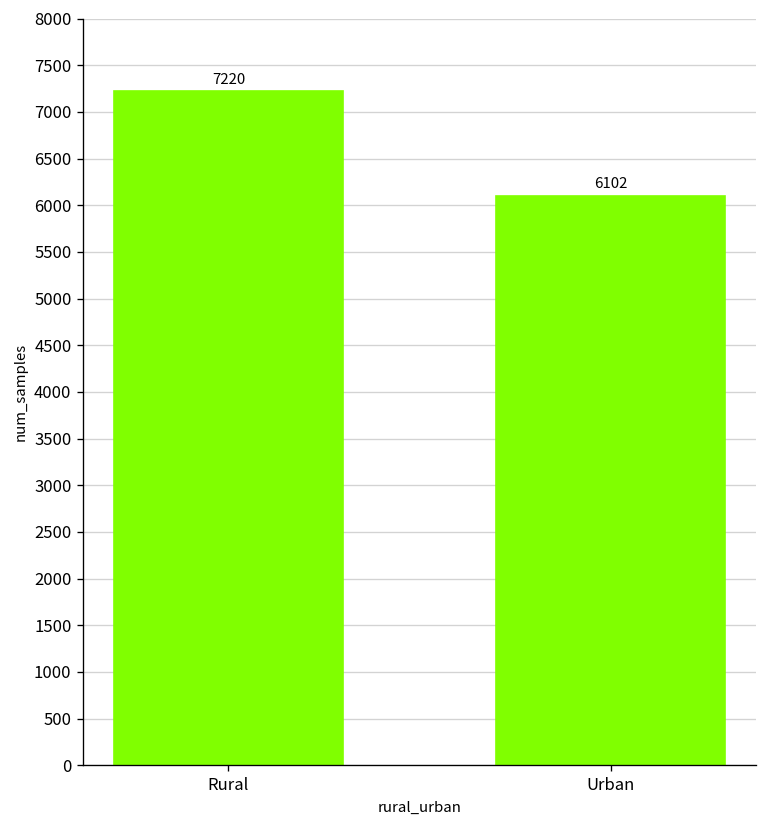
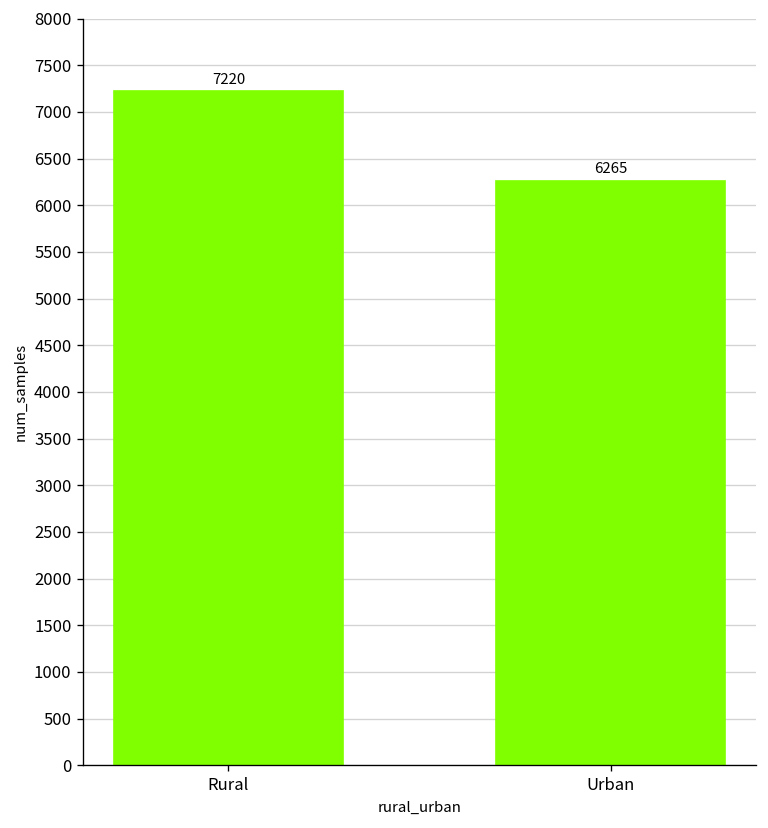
  {
    "Rural": 7220,
-   "Urban": 6102
+   "Urban": 6265
  }
